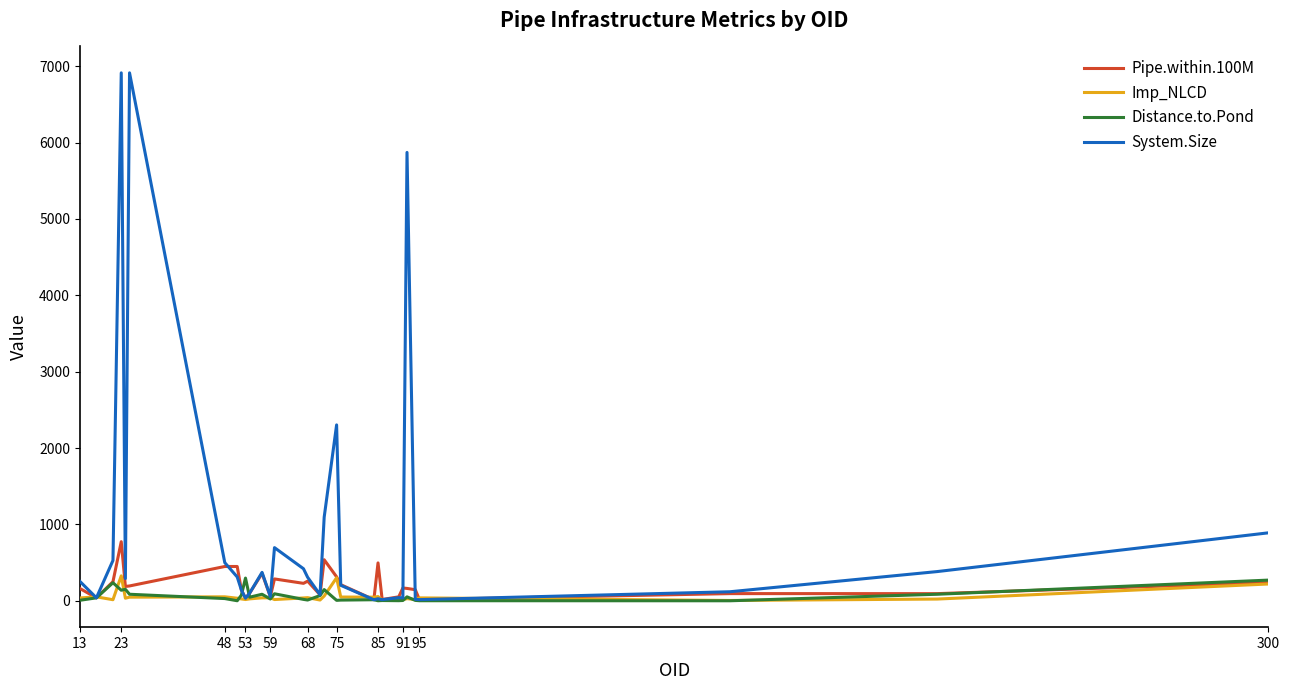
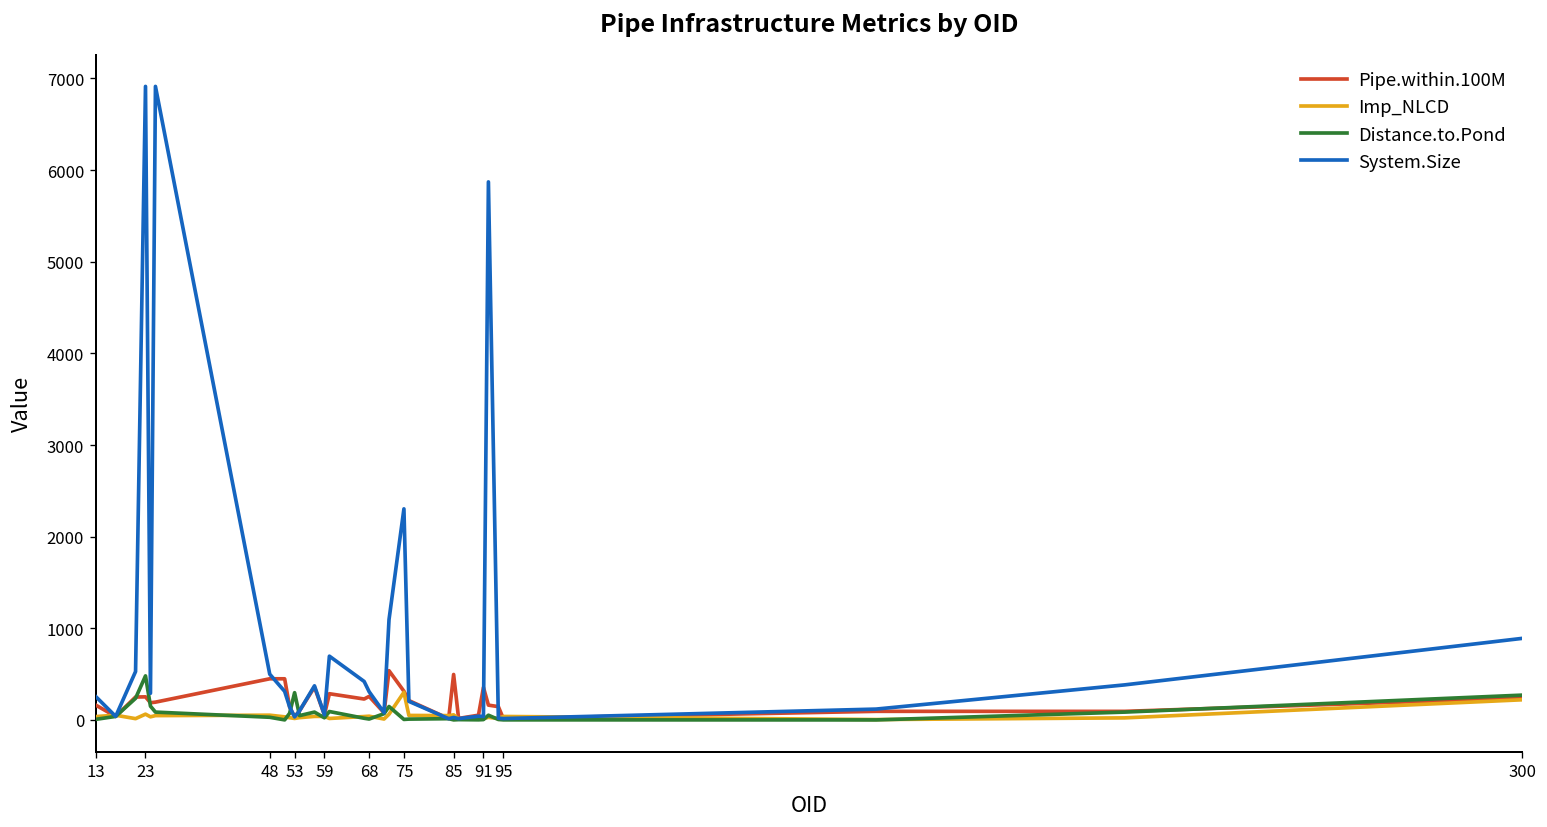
  {
    "Pipe.within.100M": {
      "13": 200,
-     "23": 800,
+     "23": 300,
      "48": 400,
      "68": 300,
      "85": 500,
-     "91": 200
+     "91": 400
    },
    "Imp_NLCD": {
-     "23": 300
+     "23": 100
    },
    "Distance.to.Pond": {
-     "23": 100,
+     "23": 500,
      "53": 300,
      "75": 0
    },
    "System.Size": {
      "13": 300,
      "23": 6900,
      "48": 500,
      "68": 300,
      "75": 2300,
      "300": 900
    }
  }
